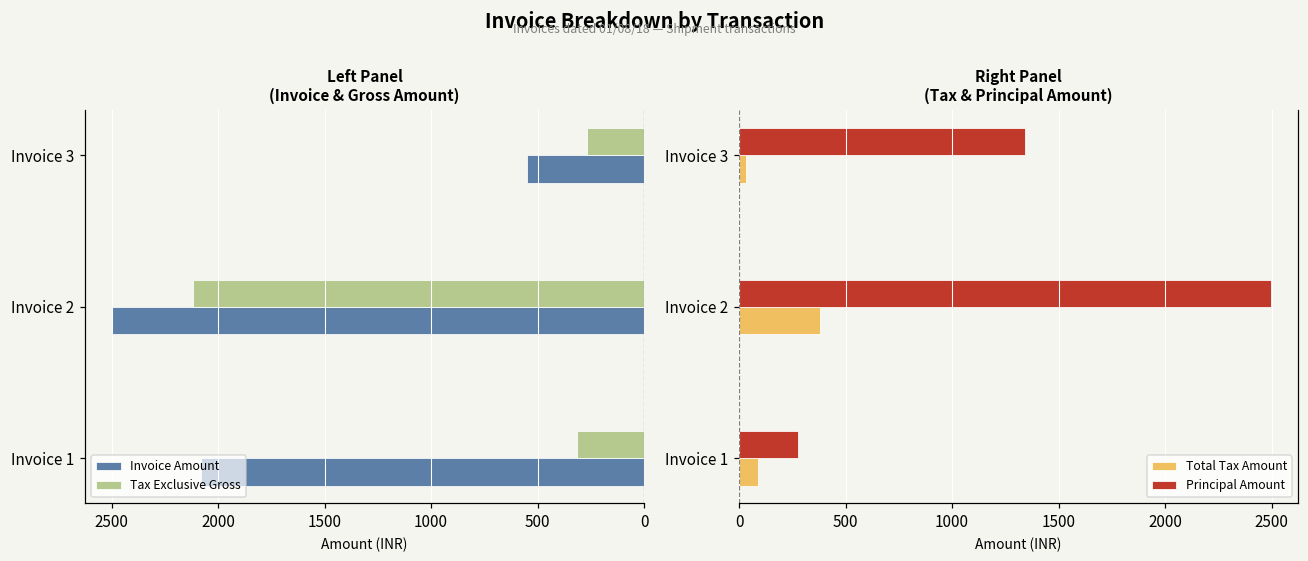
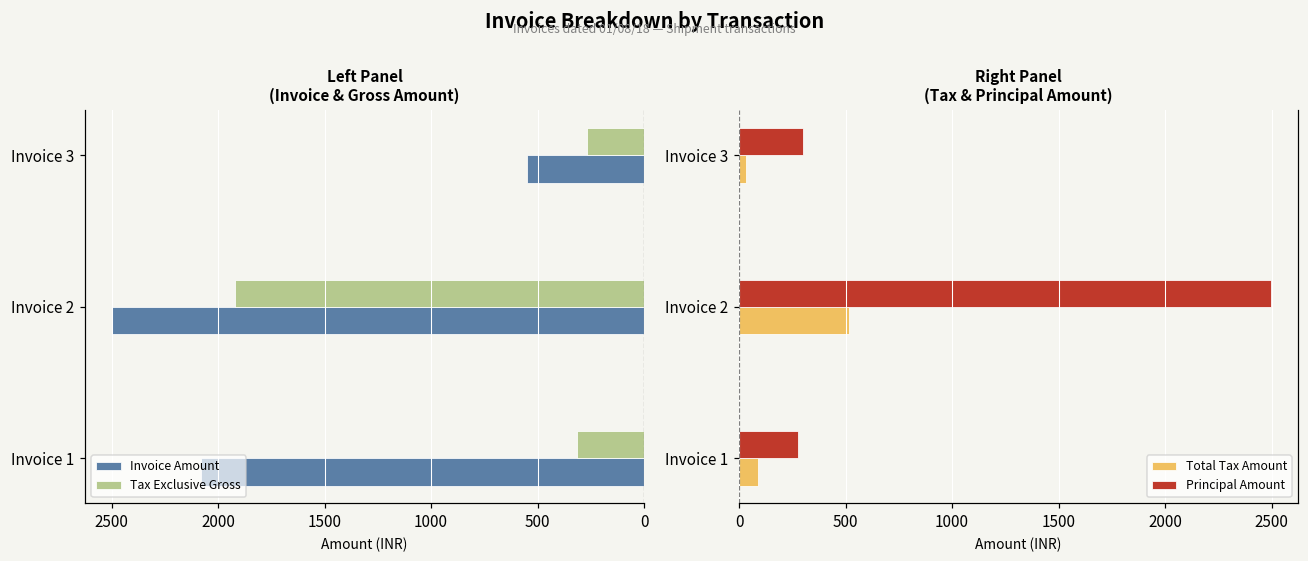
  {
    "Left Panel (Invoice & Gross Amount)": {
      "Invoice Amount": {
        "Invoice 3": 550,
        "Invoice 2": 2500
      },
      "Tax Exclusive Gross": {
        "Invoice 3": 270,
-       "Invoice 2": 2120,
+       "Invoice 2": 1920,
        "Invoice 1": 310
      }
    },
    "Right Panel (Tax & Principal Amount)": {
      "Total Tax Amount": {
        "Invoice 3": 30,
-       "Invoice 2": 380,
+       "Invoice 2": 510,
        "Invoice 1": 90
      },
      "Principal Amount": {
-       "Invoice 3": 1340,
+       "Invoice 3": 300,
        "Invoice 2": 2500,
        "Invoice 1": 280
      }
    }
  }
